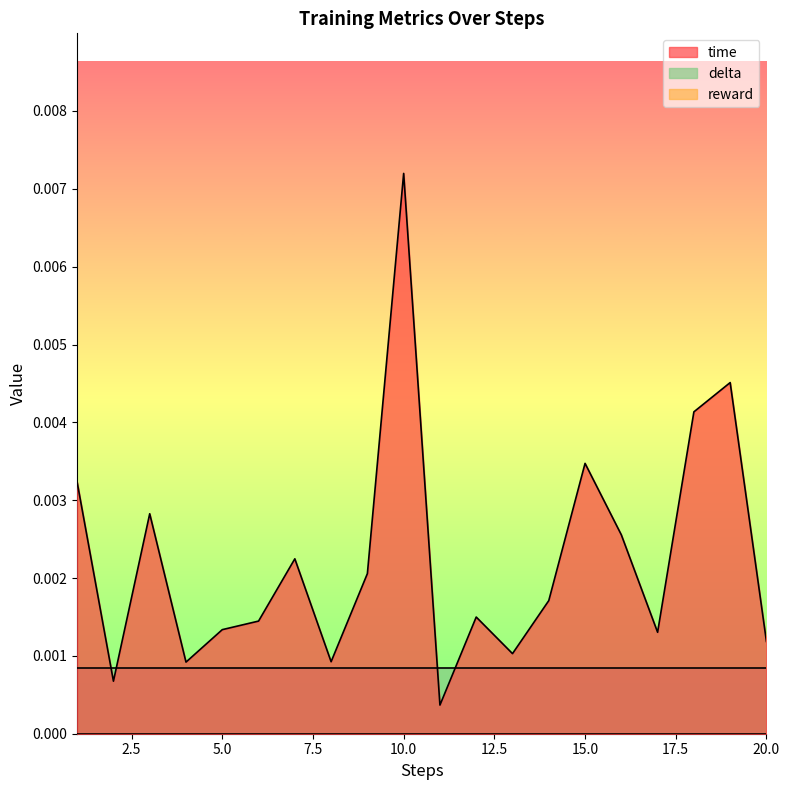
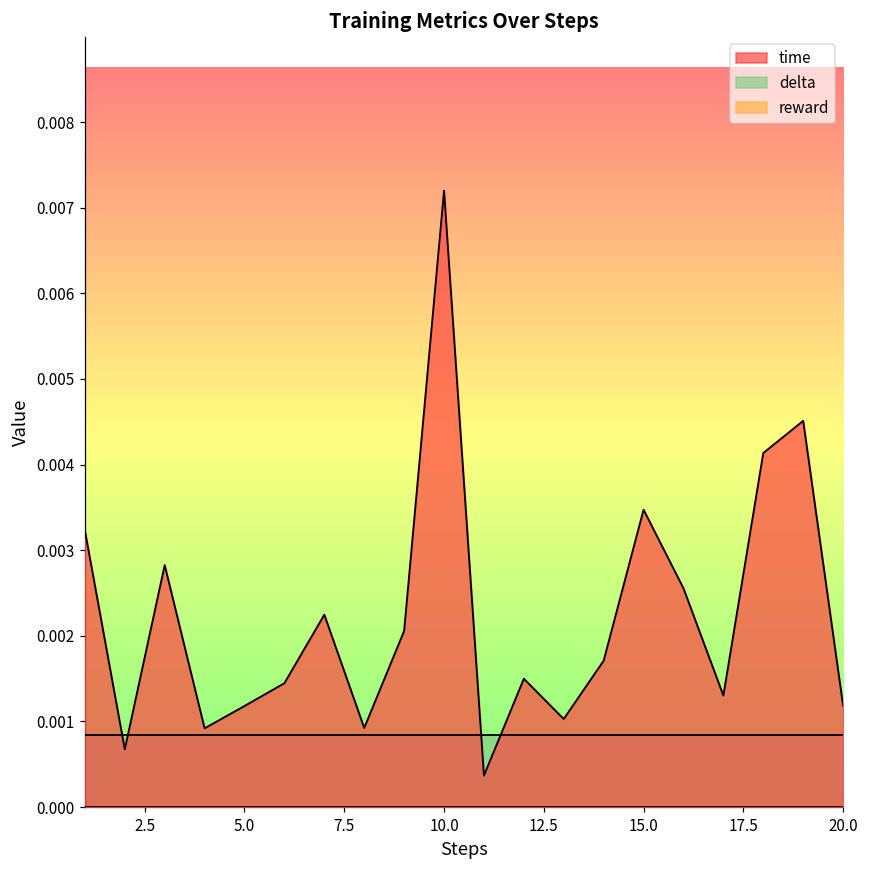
  {
    "time": {
-     "5.0": 0.0013,
+     "5.0": 0.0012,
      "10.0": 0.0072,
      "15.0": 0.0035,
      "20.0": 0.0012
    },
    "delta": {
      "5.0": 0.0008,
      "10.0": 0.0008,
      "15.0": 0.0008,
      "20.0": 0.0008
    },
    "reward": {
      "5.0": 0.0000,
      "10.0": 0.0000,
      "15.0": 0.0000,
      "20.0": 0.0000
    }
  }
